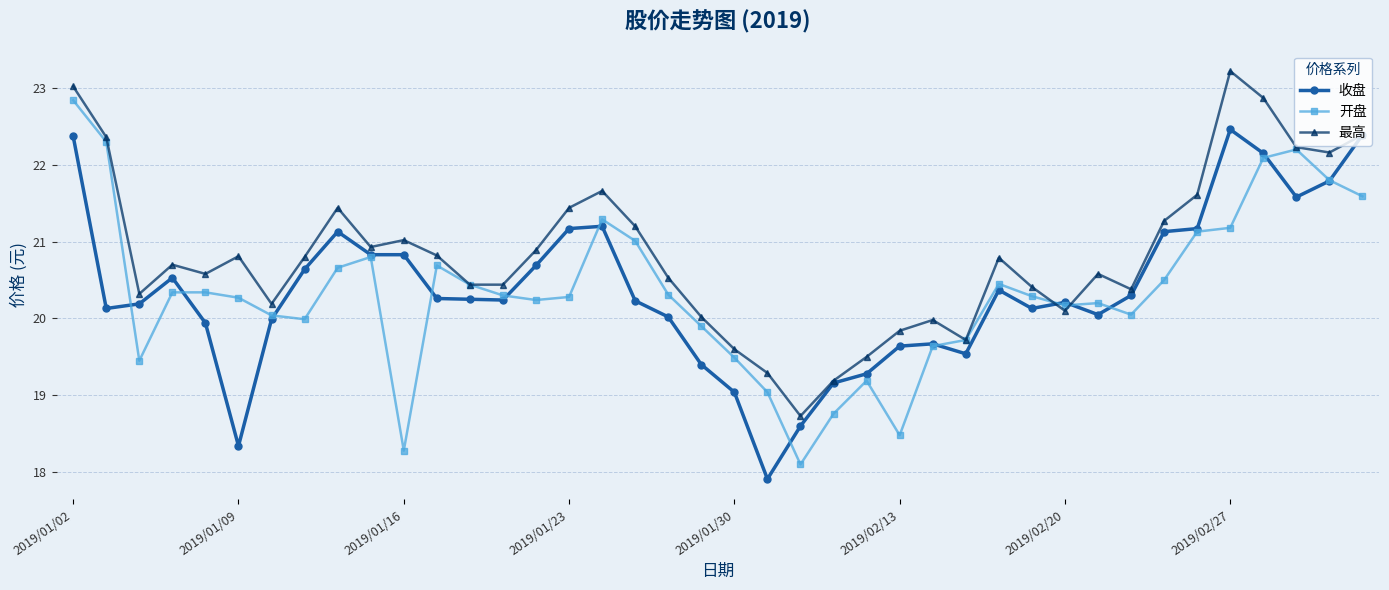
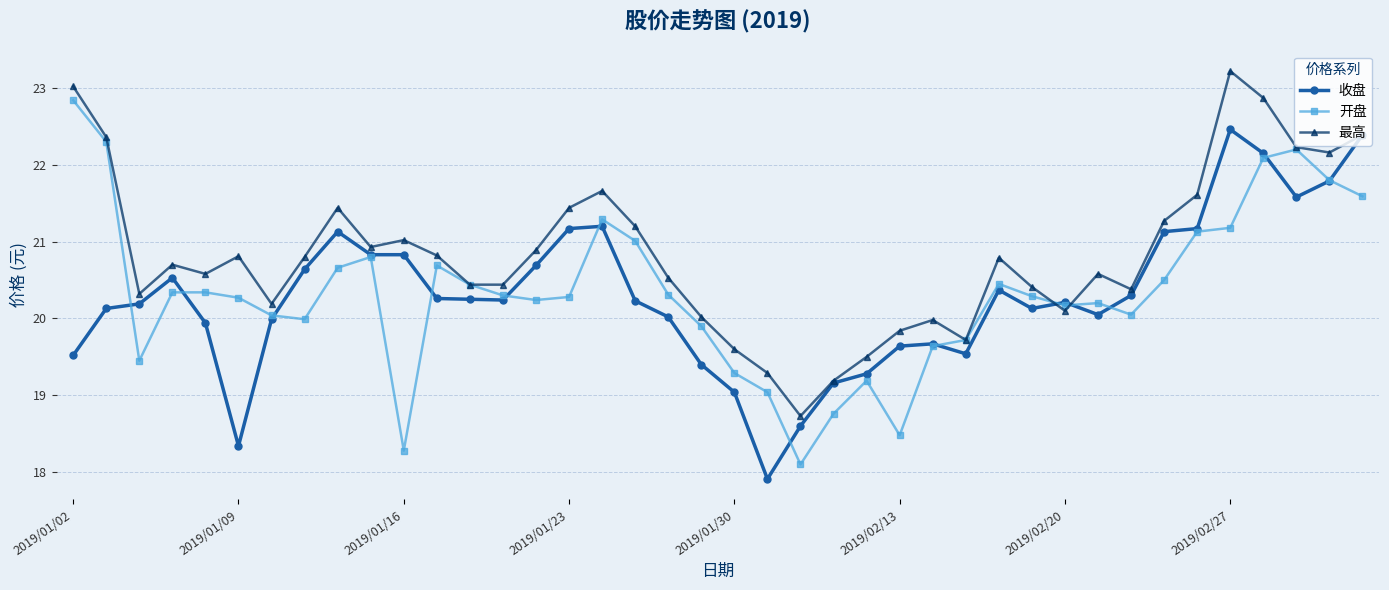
  {
    "收盘": {
-     "2019/01/02": 22.4,
+     "2019/01/02": 19.5,
      "2019/01/09": 18.3,
      "2019/01/16": 20.8,
      "2019/01/23": 21.2,
      "2019/01/30": 19.0,
      "2019/02/13": 19.6,
      "2019/02/20": 20.2,
      "2019/02/27": 22.5
    },
    "开盘": {
      "2019/01/02": 22.8,
      "2019/01/09": 20.3,
      "2019/01/16": 18.3,
      "2019/01/23": 20.3,
-     "2019/01/30": 19.5,
+     "2019/01/30": 19.3,
      "2019/02/13": 18.5,
      "2019/02/20": 20.2,
      "2019/02/27": 21.2
    },
    "最高": {
      "2019/01/02": 23.0,
      "2019/01/09": 20.8,
      "2019/01/16": 21.0,
      "2019/01/23": 21.4,
      "2019/01/30": 19.6,
      "2019/02/13": 19.8,
      "2019/02/20": 20.1,
      "2019/02/27": 23.2
    }
  }
